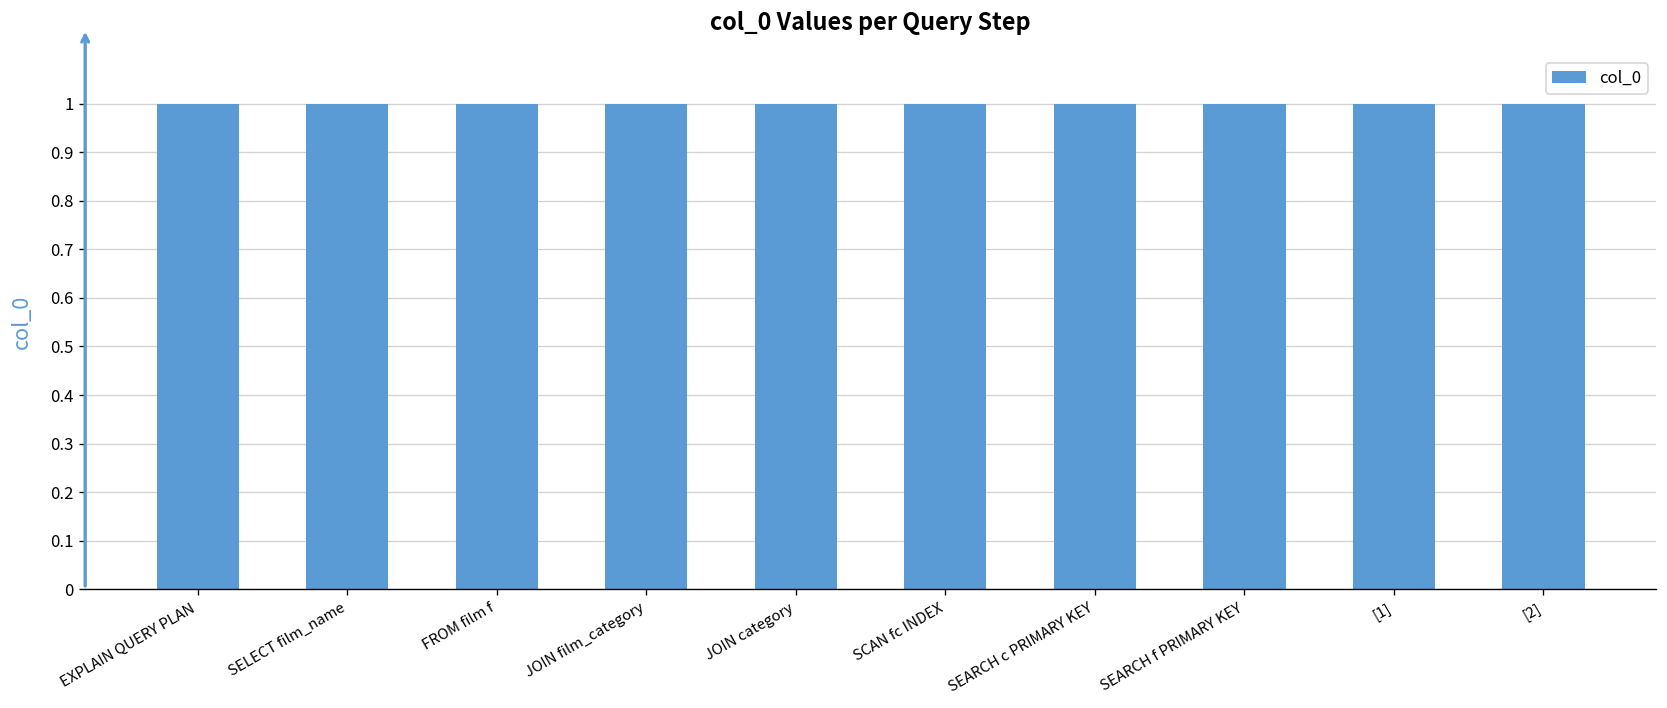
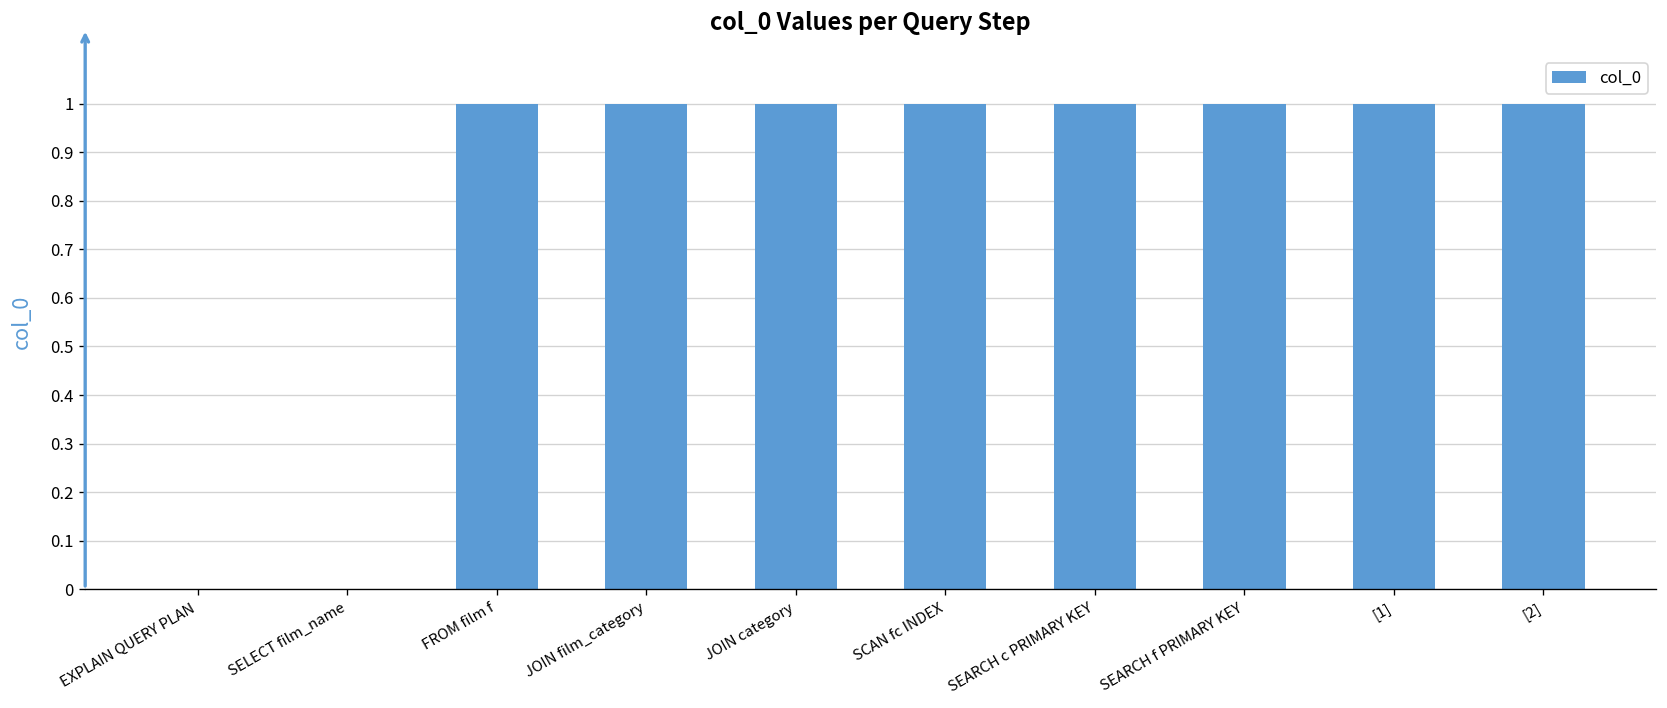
  {
-   "EXPLAIN QUERY PLAN": 1,
-   "SELECT film_name": 1,
+   "EXPLAIN QUERY PLAN": 0,
+   "SELECT film_name": 0,
    "FROM film f": 1,
    "JOIN film_category": 1,
    "JOIN category": 1,
    "SCAN fc INDEX": 1,
    "SEARCH c PRIMARY KEY": 1,
    "SEARCH f PRIMARY KEY": 1,
    "[1]": 1,
    "[2]": 1
  }
